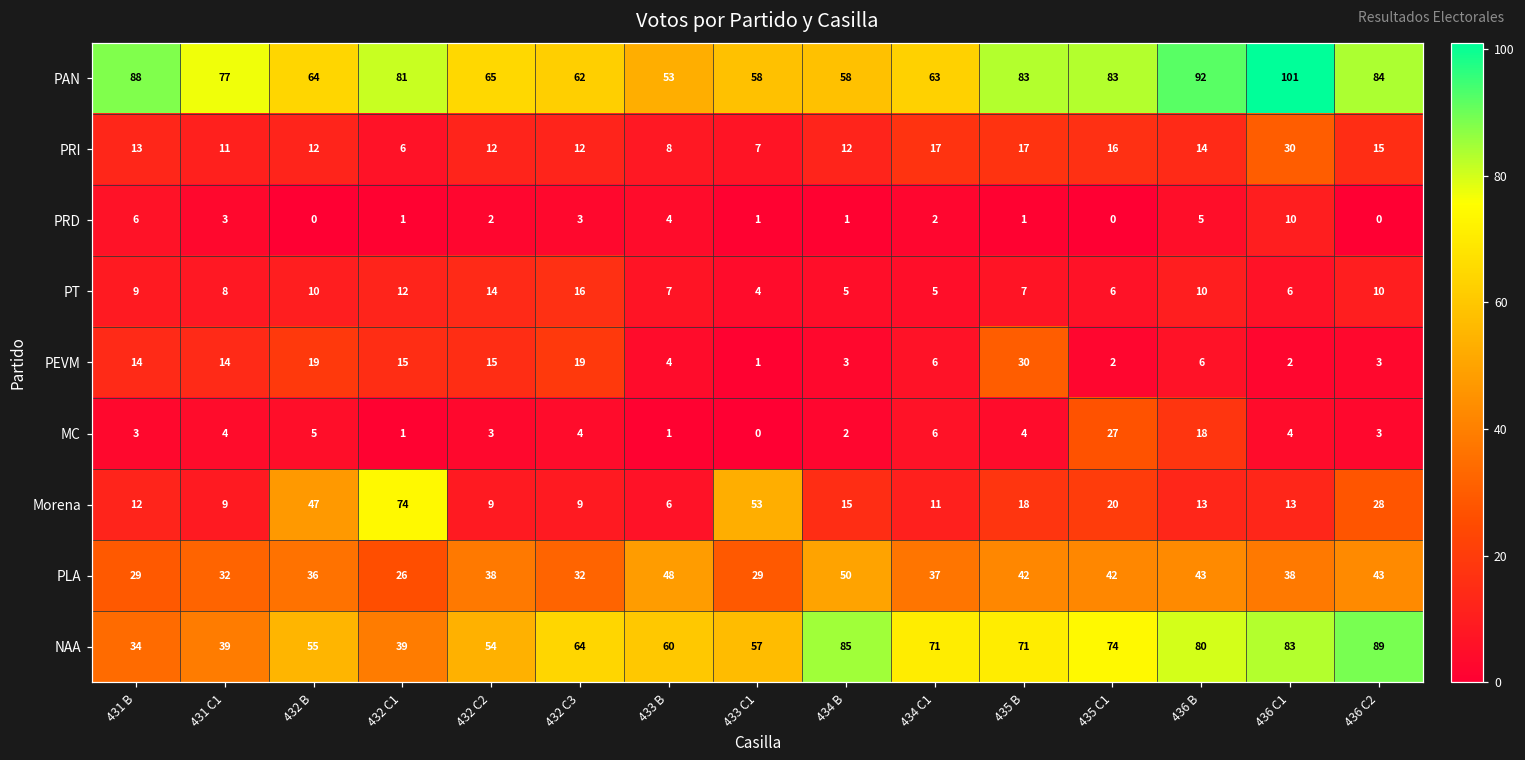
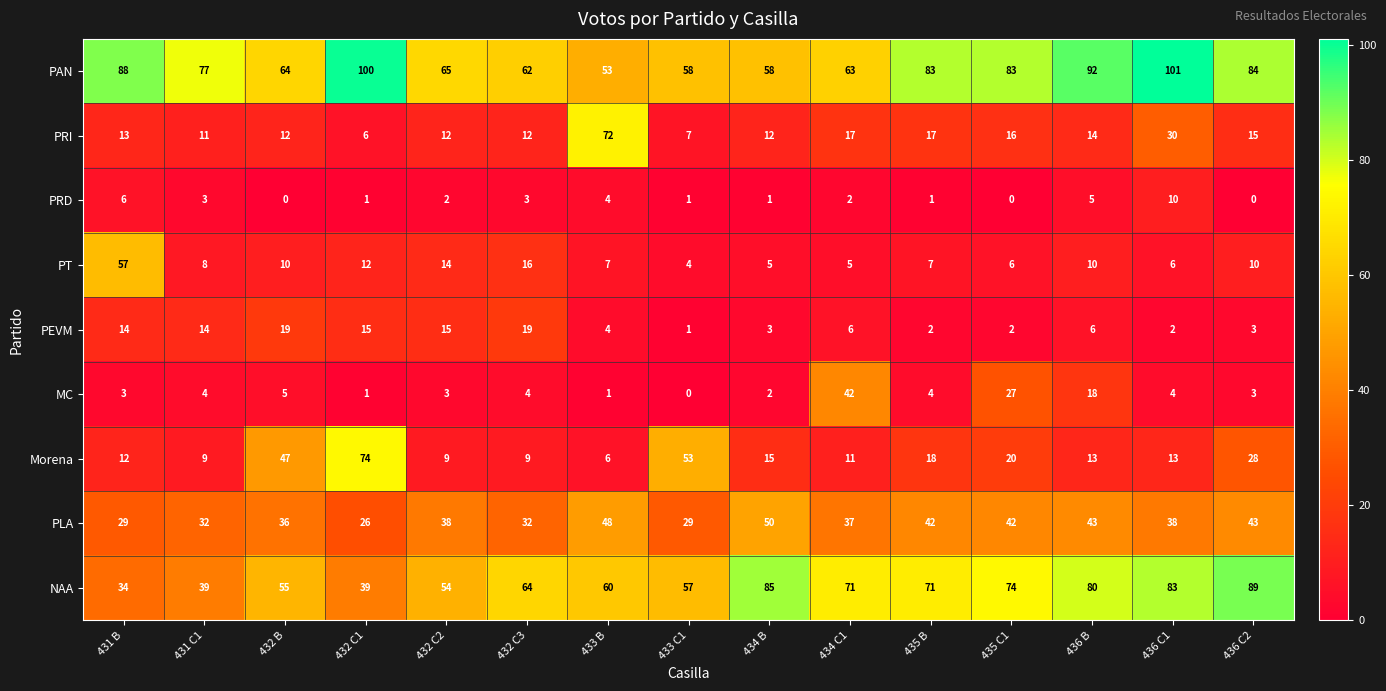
  {
    "PAN": {
      "431 B": 88,
      "431 C1": 77,
      "432 B": 64,
-     "432 C1": 81,
+     "432 C1": 100,
      "432 C2": 65,
      "432 C3": 62,
      "433 B": 53,
      "433 C1": 58,
      "434 B": 58,
      "434 C1": 63,
      "435 B": 83,
      "435 C1": 83,
      "436 B": 92,
      "436 C1": 101,
      "436 C2": 84
    },
    "PRI": {
      "431 B": 13,
      "431 C1": 11,
      "432 B": 12,
      "432 C1": 6,
      "432 C2": 12,
      "432 C3": 12,
-     "433 B": 8,
+     "433 B": 72,
      "433 C1": 7,
      "434 B": 12,
      "434 C1": 17,
      "435 B": 17,
      "435 C1": 16,
      "436 B": 14,
      "436 C1": 30,
      "436 C2": 15
    },
    "PRD": {
      "431 B": 6,
      "431 C1": 3,
      "432 B": 0,
      "432 C1": 1,
      "432 C2": 2,
      "432 C3": 3,
      "433 B": 4,
      "433 C1": 1,
      "434 B": 1,
      "434 C1": 2,
      "435 B": 1,
      "435 C1": 0,
      "436 B": 5,
      "436 C1": 10,
      "436 C2": 0
    },
    "PT": {
-     "431 B": 9,
+     "431 B": 57,
      "431 C1": 8,
      "432 B": 10,
      "432 C1": 12,
      "432 C2": 14,
      "432 C3": 16,
      "433 B": 7,
      "433 C1": 4,
      "434 B": 5,
      "434 C1": 5,
      "435 B": 7,
      "435 C1": 6,
      "436 B": 10,
      "436 C1": 6,
      "436 C2": 10
    },
    "PEVM": {
      "431 B": 14,
      "431 C1": 14,
      "432 B": 19,
      "432 C1": 15,
      "432 C2": 15,
      "432 C3": 19,
      "433 B": 4,
      "433 C1": 1,
      "434 B": 3,
      "434 C1": 6,
-     "435 B": 30,
+     "435 B": 2,
      "435 C1": 2,
      "436 B": 6,
      "436 C1": 2,
      "436 C2": 3
    },
    "MC": {
      "431 B": 3,
      "431 C1": 4,
      "432 B": 5,
      "432 C1": 1,
      "432 C2": 3,
      "432 C3": 4,
      "433 B": 1,
      "433 C1": 0,
      "434 B": 2,
-     "434 C1": 6,
+     "434 C1": 42,
      "435 B": 4,
      "435 C1": 27,
      "436 B": 18,
      "436 C1": 4,
      "436 C2": 3
    },
    "Morena": {
      "431 B": 12,
      "431 C1": 9,
      "432 B": 47,
      "432 C1": 74,
      "432 C2": 9,
      "432 C3": 9,
      "433 B": 6,
      "433 C1": 53,
      "434 B": 15,
      "434 C1": 11,
      "435 B": 18,
      "435 C1": 20,
      "436 B": 13,
      "436 C1": 13,
      "436 C2": 28
    },
    "PLA": {
      "431 B": 29,
      "431 C1": 32,
      "432 B": 36,
      "432 C1": 26,
      "432 C2": 38,
      "432 C3": 32,
      "433 B": 48,
      "433 C1": 29,
      "434 B": 50,
      "434 C1": 37,
      "435 B": 42,
      "435 C1": 42,
      "436 B": 43,
      "436 C1": 38,
      "436 C2": 43
    },
    "NAA": {
      "431 B": 34,
      "431 C1": 39,
      "432 B": 55,
      "432 C1": 39,
      "432 C2": 54,
      "432 C3": 64,
      "433 B": 60,
      "433 C1": 57,
      "434 B": 85,
      "434 C1": 71,
      "435 B": 71,
      "435 C1": 74,
      "436 B": 80,
      "436 C1": 83,
      "436 C2": 89
    }
  }
